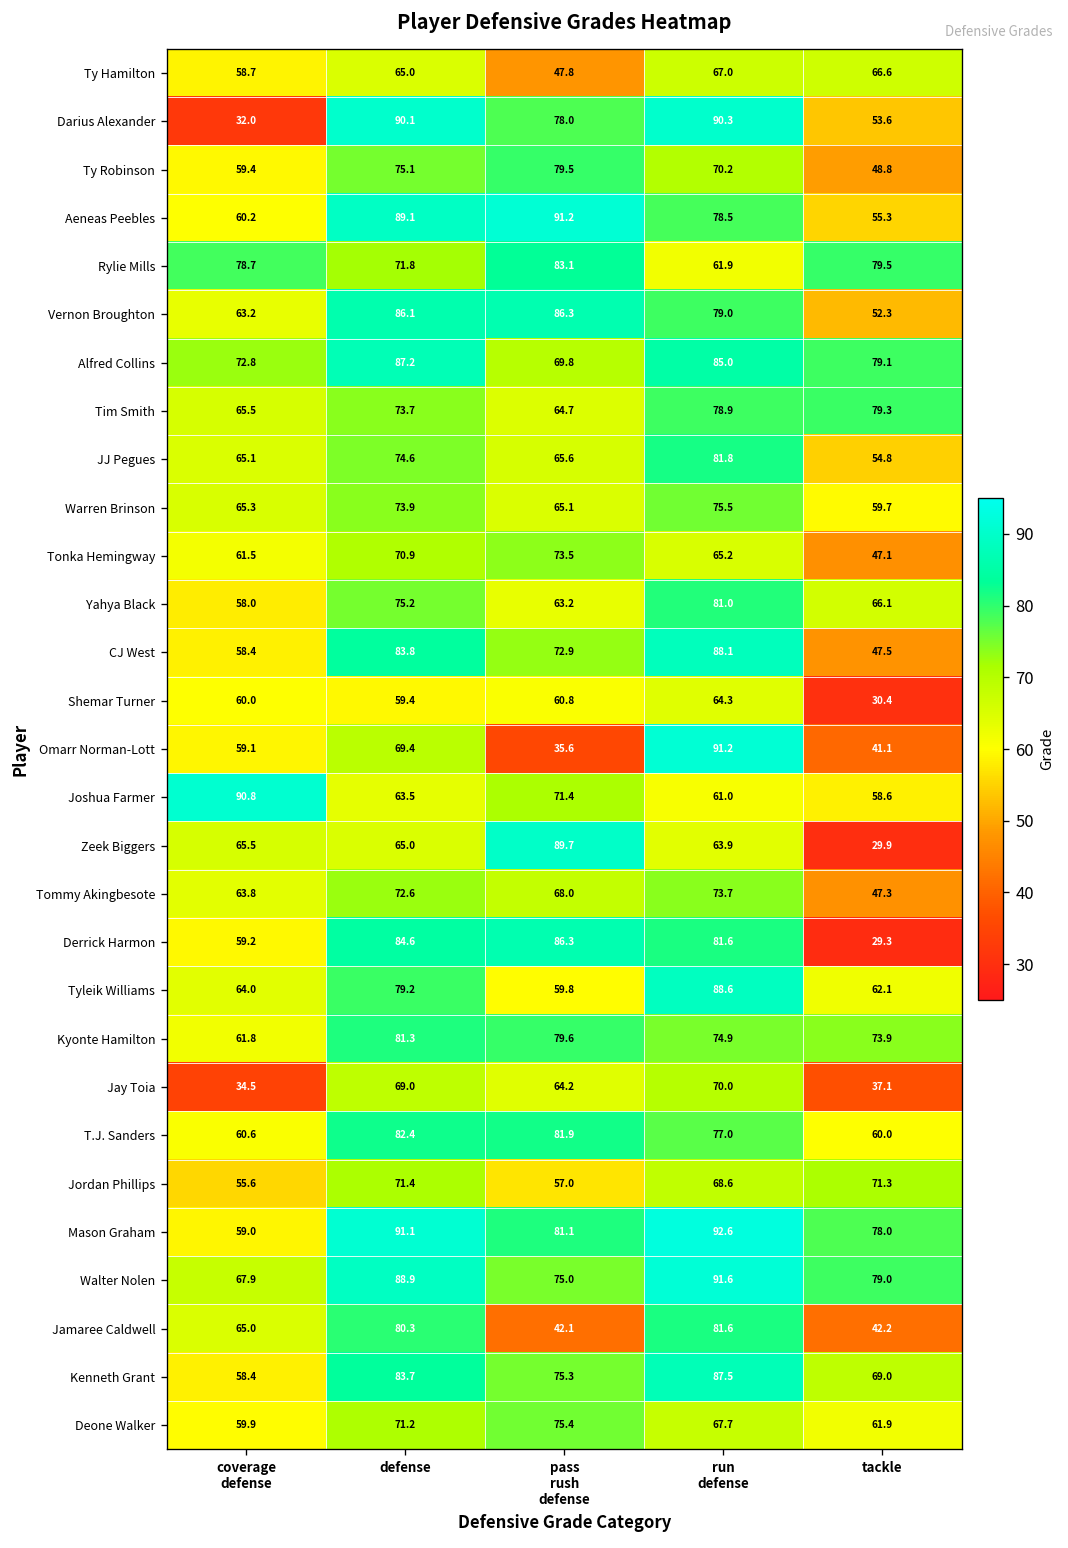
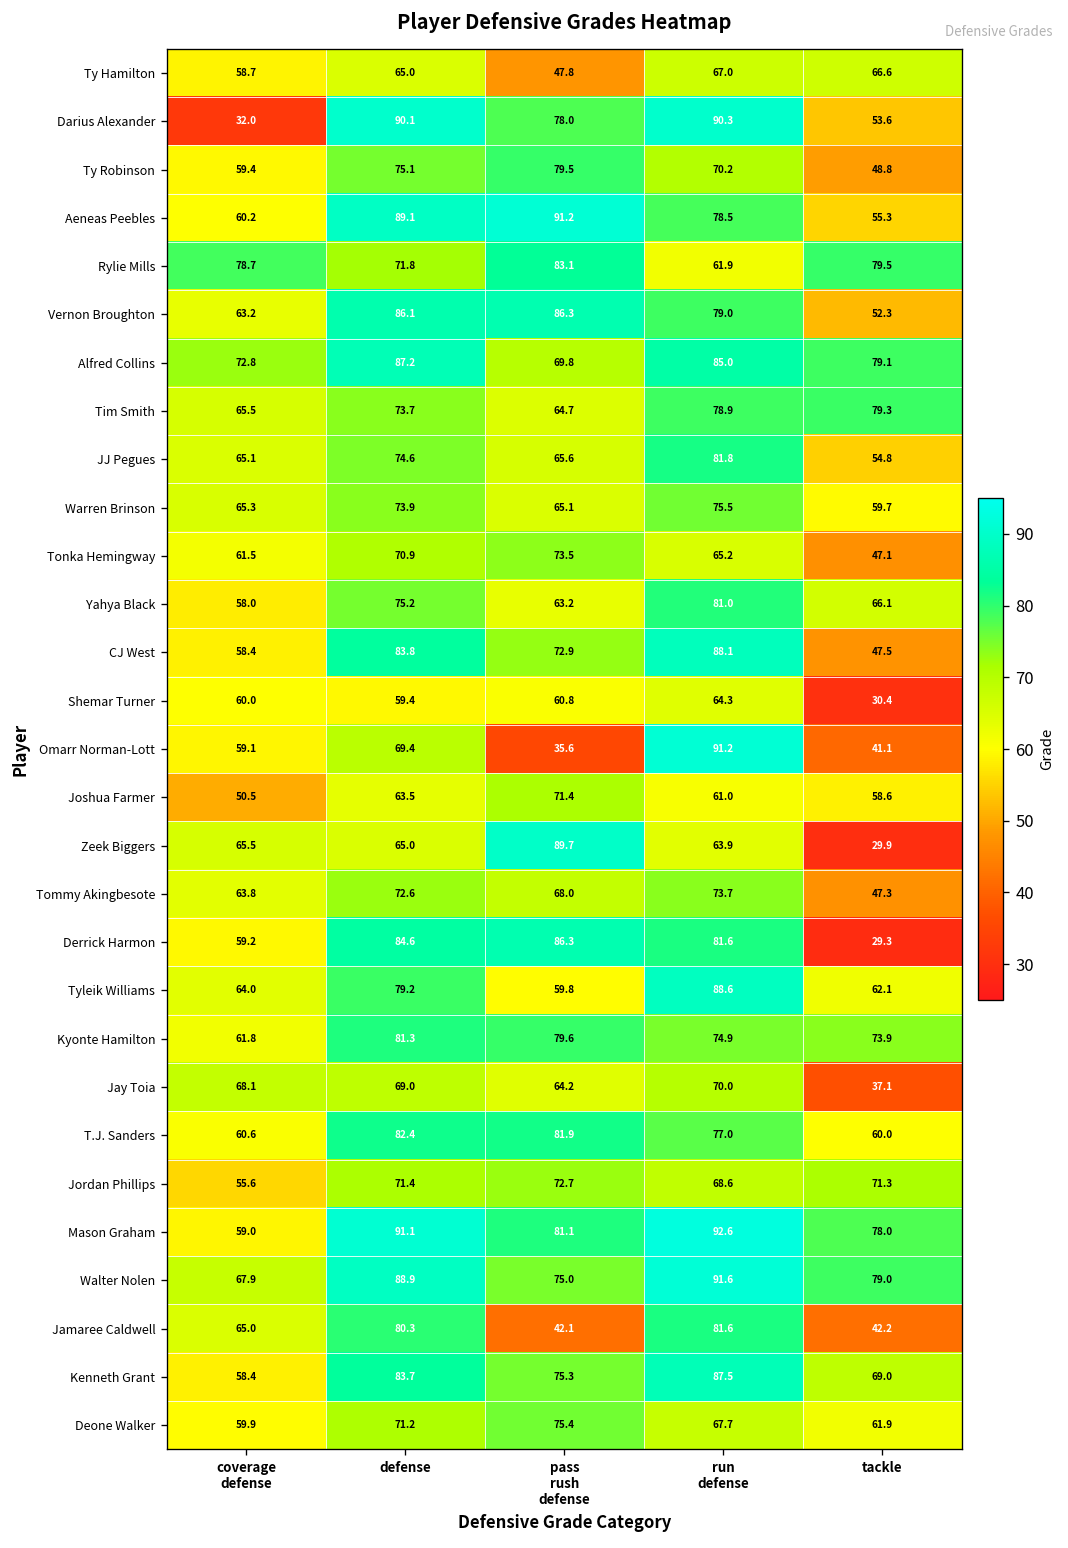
  {
    "Ty Hamilton": {
      "coverage defense": 58.7,
      "defense": 65.0,
      "pass rush defense": 47.8,
      "run defense": 67.0,
      "tackle": 66.6
    },
    "Darius Alexander": {
      "coverage defense": 32.0,
      "defense": 90.1,
      "pass rush defense": 78.0,
      "run defense": 90.3,
      "tackle": 53.6
    },
    "Ty Robinson": {
      "coverage defense": 59.4,
      "defense": 75.1,
      "pass rush defense": 79.5,
      "run defense": 70.2,
      "tackle": 48.8
    },
    "Aeneas Peebles": {
      "coverage defense": 60.2,
      "defense": 89.1,
      "pass rush defense": 91.2,
      "run defense": 78.5,
      "tackle": 55.3
    },
    "Rylie Mills": {
      "coverage defense": 78.7,
      "defense": 71.8,
      "pass rush defense": 83.1,
      "run defense": 61.9,
      "tackle": 79.5
    },
    "Vernon Broughton": {
      "coverage defense": 63.2,
      "defense": 86.1,
      "pass rush defense": 86.3,
      "run defense": 79.0,
      "tackle": 52.3
    },
    "Alfred Collins": {
      "coverage defense": 72.8,
      "defense": 87.2,
      "pass rush defense": 69.8,
      "run defense": 85.0,
      "tackle": 79.1
    },
    "Tim Smith": {
      "coverage defense": 65.5,
      "defense": 73.7,
      "pass rush defense": 64.7,
      "run defense": 78.9,
      "tackle": 79.3
    },
    "JJ Pegues": {
      "coverage defense": 65.1,
      "defense": 74.6,
      "pass rush defense": 65.6,
      "run defense": 81.8,
      "tackle": 54.8
    },
    "Warren Brinson": {
      "coverage defense": 65.3,
      "defense": 73.9,
      "pass rush defense": 65.1,
      "run defense": 75.5,
      "tackle": 59.7
    },
    "Tonka Hemingway": {
      "coverage defense": 61.5,
      "defense": 70.9,
      "pass rush defense": 73.5,
      "run defense": 65.2,
      "tackle": 47.1
    },
    "Yahya Black": {
      "coverage defense": 58.0,
      "defense": 75.2,
      "pass rush defense": 63.2,
      "run defense": 81.0,
      "tackle": 66.1
    },
    "CJ West": {
      "coverage defense": 58.4,
      "defense": 83.8,
      "pass rush defense": 72.9,
      "run defense": 88.1,
      "tackle": 47.5
    },
    "Shemar Turner": {
      "coverage defense": 60.0,
      "defense": 59.4,
      "pass rush defense": 60.8,
      "run defense": 64.3,
      "tackle": 30.4
    },
    "Omarr Norman-Lott": {
      "coverage defense": 59.1,
      "defense": 69.4,
      "pass rush defense": 35.6,
      "run defense": 91.2,
      "tackle": 41.1
    },
    "Joshua Farmer": {
-     "coverage defense": 90.8,
+     "coverage defense": 50.5,
      "defense": 63.5,
      "pass rush defense": 71.4,
      "run defense": 61.0,
      "tackle": 58.6
    },
    "Zeek Biggers": {
      "coverage defense": 65.5,
      "defense": 65.0,
      "pass rush defense": 89.7,
      "run defense": 63.9,
      "tackle": 29.9
    },
    "Tommy Akingbesote": {
      "coverage defense": 63.8,
      "defense": 72.6,
      "pass rush defense": 68.0,
      "run defense": 73.7,
      "tackle": 47.3
    },
    "Derrick Harmon": {
      "coverage defense": 59.2,
      "defense": 84.6,
      "pass rush defense": 86.3,
      "run defense": 81.6,
      "tackle": 29.3
    },
    "Tyleik Williams": {
      "coverage defense": 64.0,
      "defense": 79.2,
      "pass rush defense": 59.8,
      "run defense": 88.6,
      "tackle": 62.1
    },
    "Kyonte Hamilton": {
      "coverage defense": 61.8,
      "defense": 81.3,
      "pass rush defense": 79.6,
      "run defense": 74.9,
      "tackle": 73.9
    },
    "Jay Toia": {
-     "coverage defense": 34.5,
+     "coverage defense": 68.1,
      "defense": 69.0,
      "pass rush defense": 64.2,
      "run defense": 70.0,
      "tackle": 37.1
    },
    "T.J. Sanders": {
      "coverage defense": 60.6,
      "defense": 82.4,
      "pass rush defense": 81.9,
      "run defense": 77.0,
      "tackle": 60.0
    },
    "Jordan Phillips": {
      "coverage defense": 55.6,
      "defense": 71.4,
-     "pass rush defense": 57.0,
+     "pass rush defense": 72.7,
      "run defense": 68.6,
      "tackle": 71.3
    },
    "Mason Graham": {
      "coverage defense": 59.0,
      "defense": 91.1,
      "pass rush defense": 81.1,
      "run defense": 92.6,
      "tackle": 78.0
    },
    "Walter Nolen": {
      "coverage defense": 67.9,
      "defense": 88.9,
      "pass rush defense": 75.0,
      "run defense": 91.6,
      "tackle": 79.0
    },
    "Jamaree Caldwell": {
      "coverage defense": 65.0,
      "defense": 80.3,
      "pass rush defense": 42.1,
      "run defense": 81.6,
      "tackle": 42.2
    },
    "Kenneth Grant": {
      "coverage defense": 58.4,
      "defense": 83.7,
      "pass rush defense": 75.3,
      "run defense": 87.5,
      "tackle": 69.0
    },
    "Deone Walker": {
      "coverage defense": 59.9,
      "defense": 71.2,
      "pass rush defense": 75.4,
      "run defense": 67.7,
      "tackle": 61.9
    }
  }
